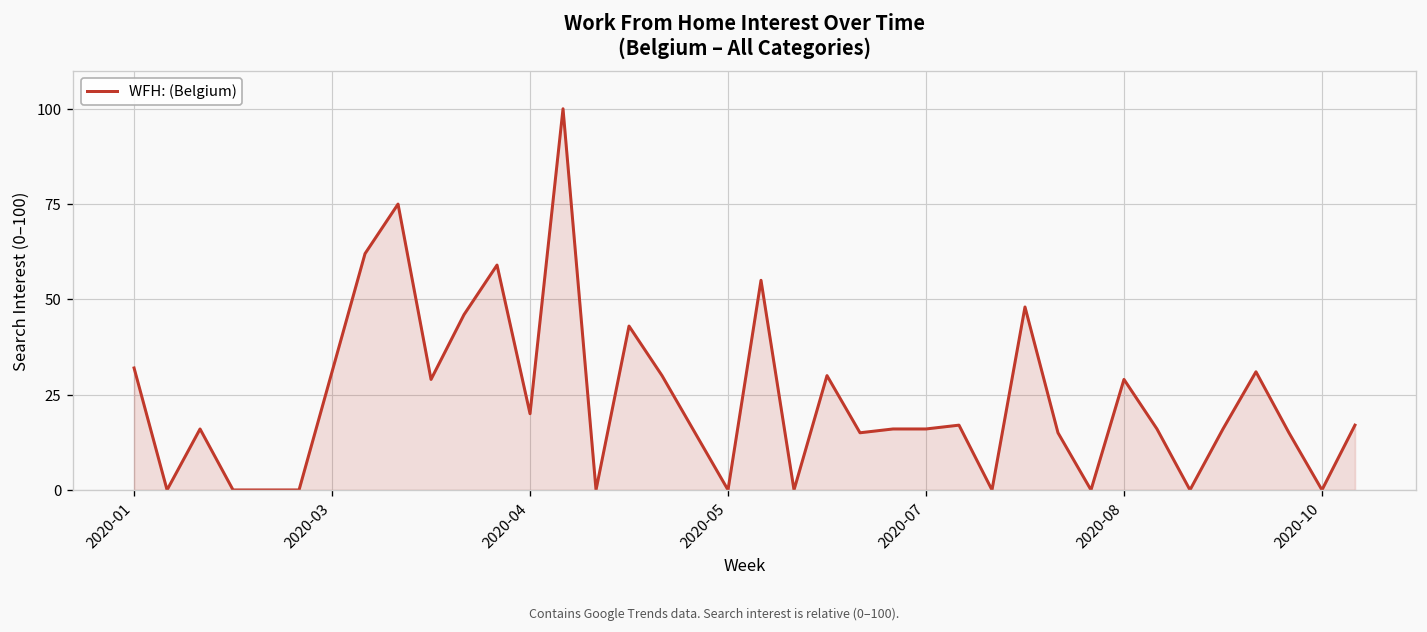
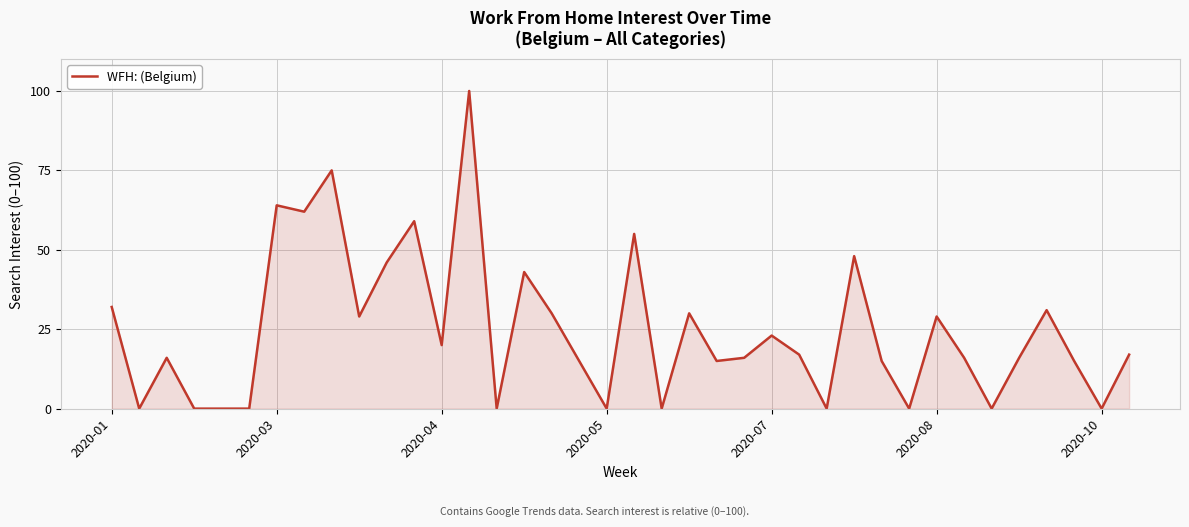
  {
    "2020-01": 32,
-   "2020-03": 31,
+   "2020-03": 64,
    "2020-04": 20,
    "2020-05": 0,
-   "2020-07": 16,
+   "2020-07": 23,
    "2020-08": 29,
    "2020-10": 0
  }
